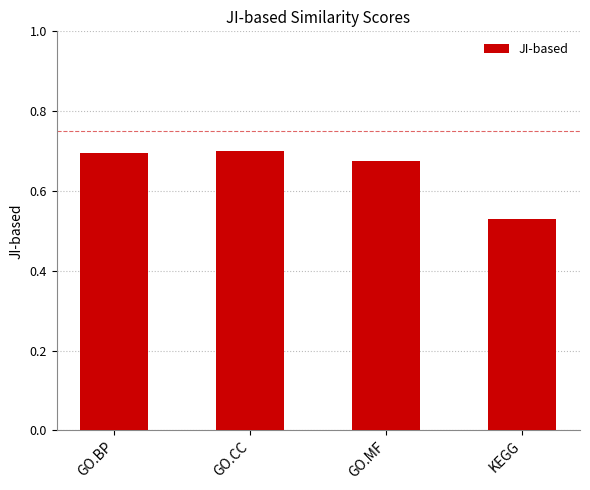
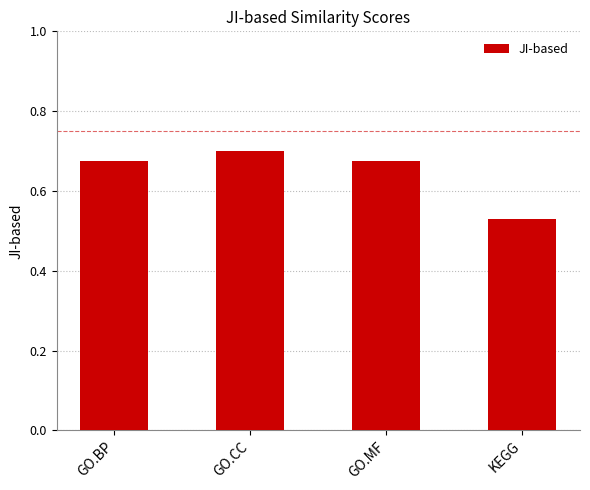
  {
-   "GO.BP": 0.70,
+   "GO.BP": 0.68,
    "GO.CC": 0.70,
    "GO.MF": 0.68,
    "KEGG": 0.53
  }
